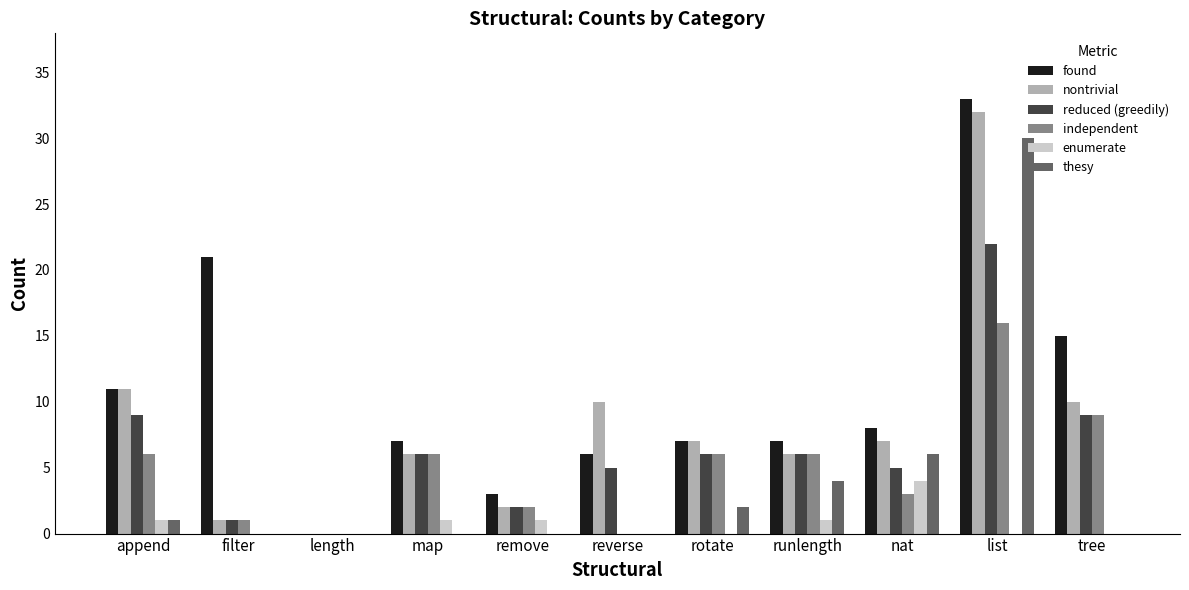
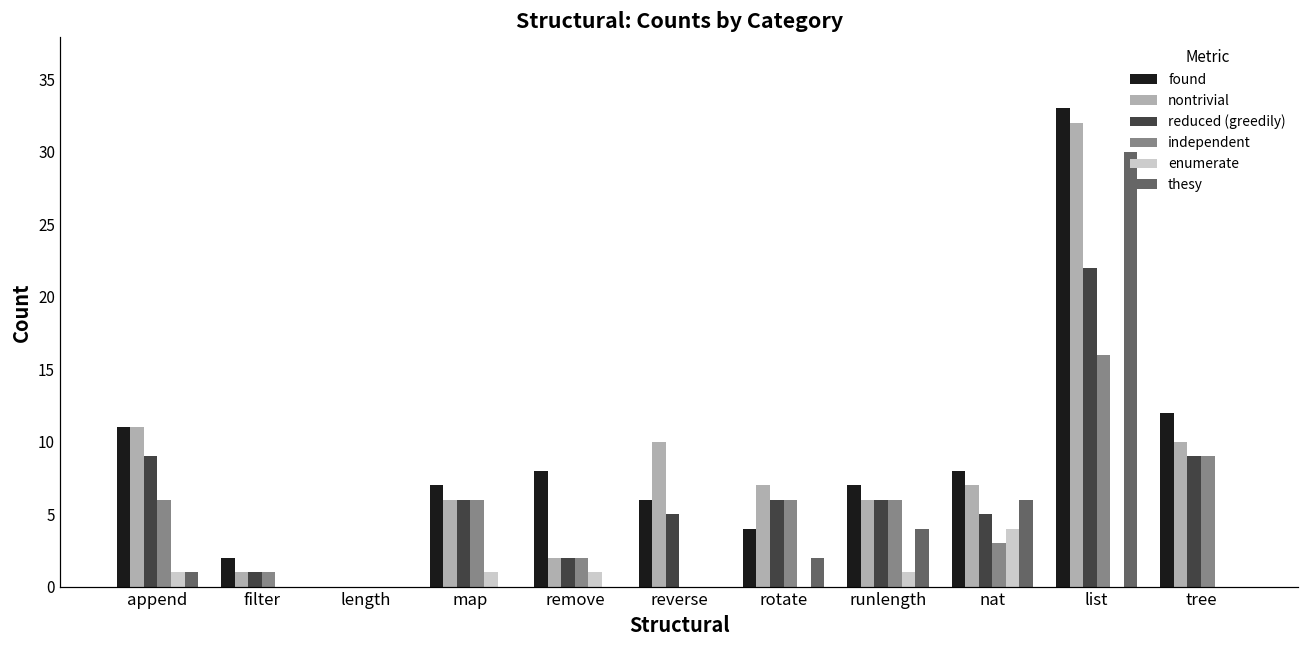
  {
    "found": {
      "append": 11,
-     "filter": 21,
+     "filter": 2,
      "length": 0,
      "map": 7,
-     "remove": 3,
+     "remove": 8,
      "reverse": 6,
-     "rotate": 7,
+     "rotate": 4,
      "runlength": 7,
      "nat": 8,
      "list": 33,
-     "tree": 15
+     "tree": 12
    }
  }
